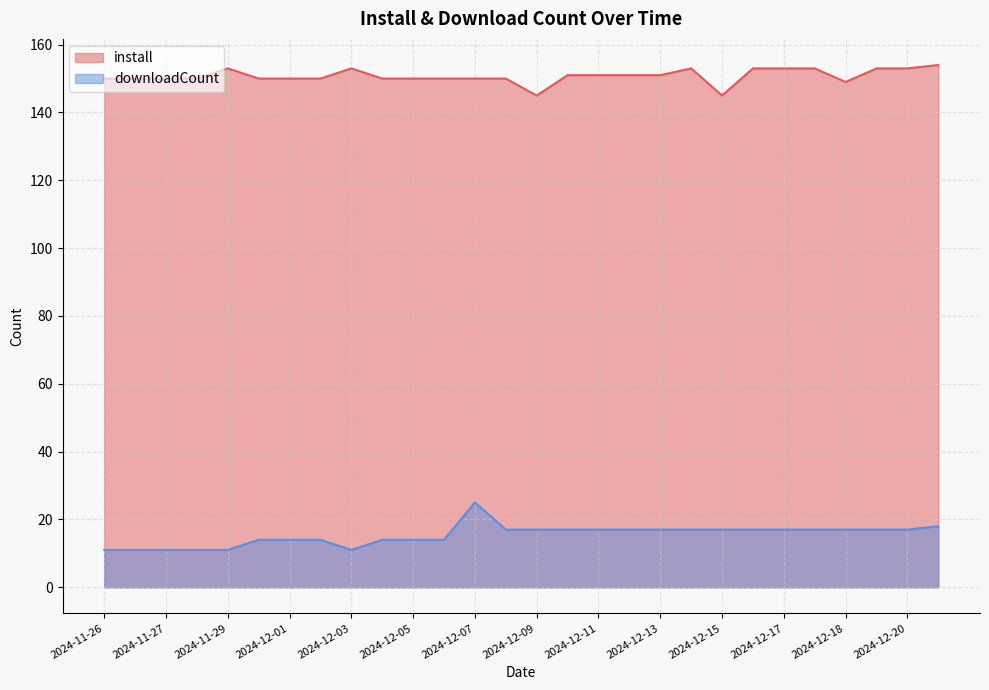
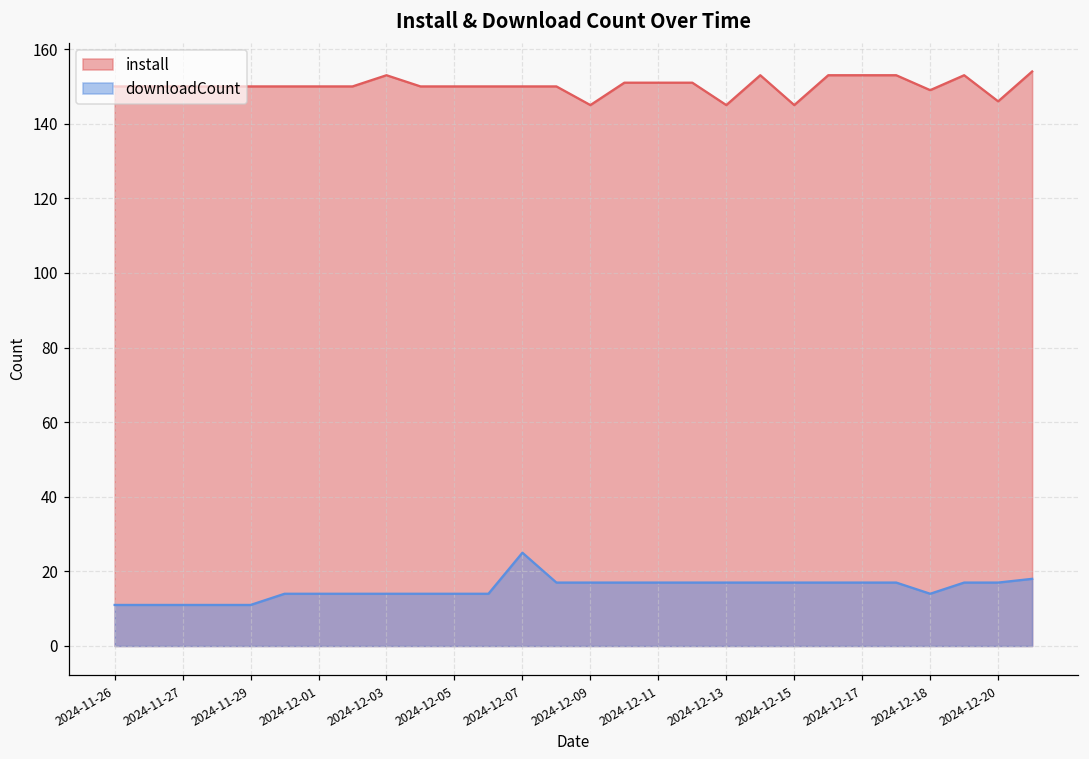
  {
    "install": {
-     "2024-11-29": 153,
+     "2024-11-29": 150,
      "2024-12-01": 150,
      "2024-12-03": 153,
      "2024-12-05": 150,
      "2024-12-07": 150,
      "2024-12-09": 145,
      "2024-12-11": 151,
-     "2024-12-13": 151,
+     "2024-12-13": 145,
      "2024-12-15": 145,
      "2024-12-18": 149,
-     "2024-12-20": 153
+     "2024-12-20": 146
    },
    "downloadCount": {
      "2024-11-27": 11,
      "2024-11-29": 11,
      "2024-12-01": 14,
-     "2024-12-03": 11,
+     "2024-12-03": 14,
      "2024-12-05": 14,
      "2024-12-07": 25,
      "2024-12-09": 17,
      "2024-12-11": 17,
      "2024-12-13": 17,
      "2024-12-15": 17,
-     "2024-12-18": 17,
+     "2024-12-18": 14,
      "2024-12-20": 17
    }
  }
